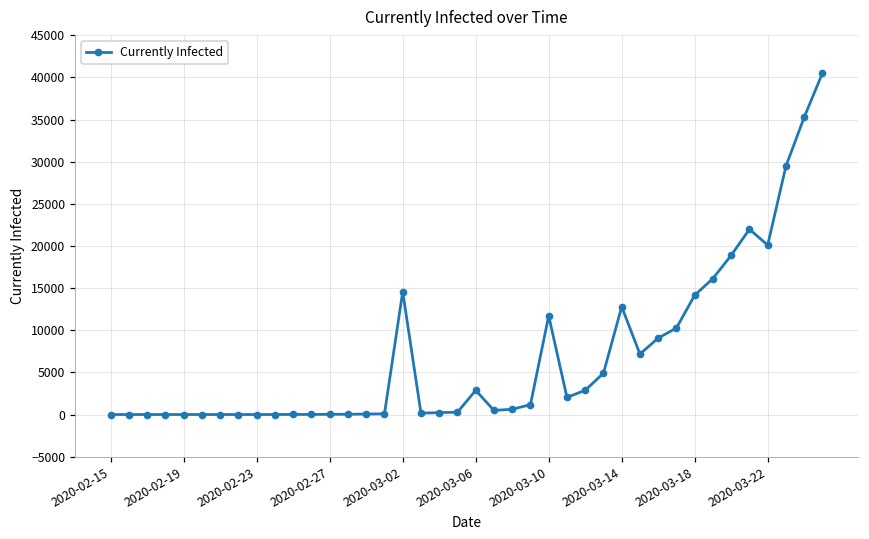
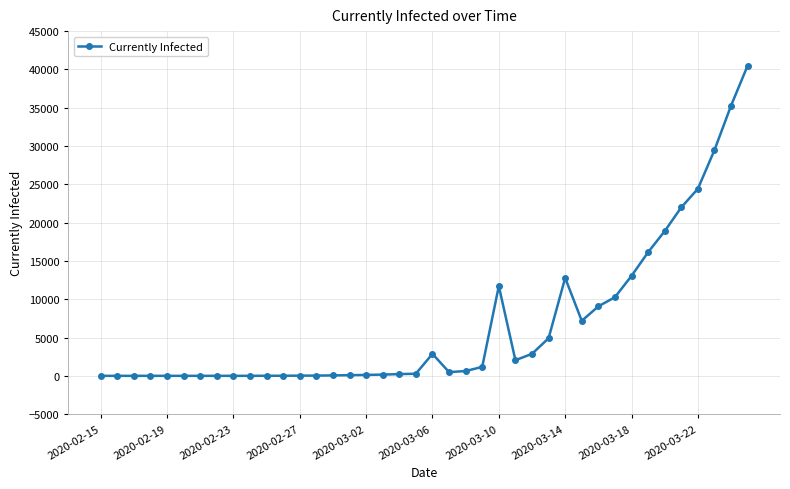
  {
    "2020-02-15": 0,
    "2020-02-19": 0,
    "2020-02-23": 0,
    "2020-02-27": 0,
-   "2020-03-02": 15000,
+   "2020-03-02": 0,
    "2020-03-06": 3000,
    "2020-03-10": 12000,
    "2020-03-14": 13000,
-   "2020-03-18": 14000,
-   "2020-03-22": 20000
+   "2020-03-18": 13000,
+   "2020-03-22": 24000
  }
